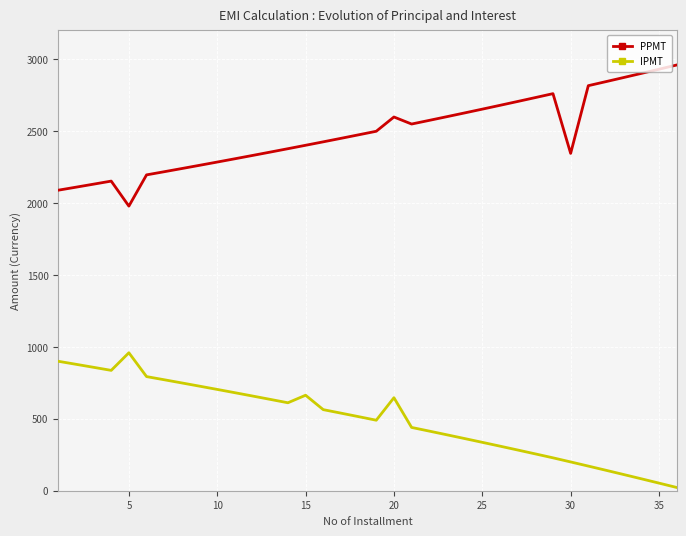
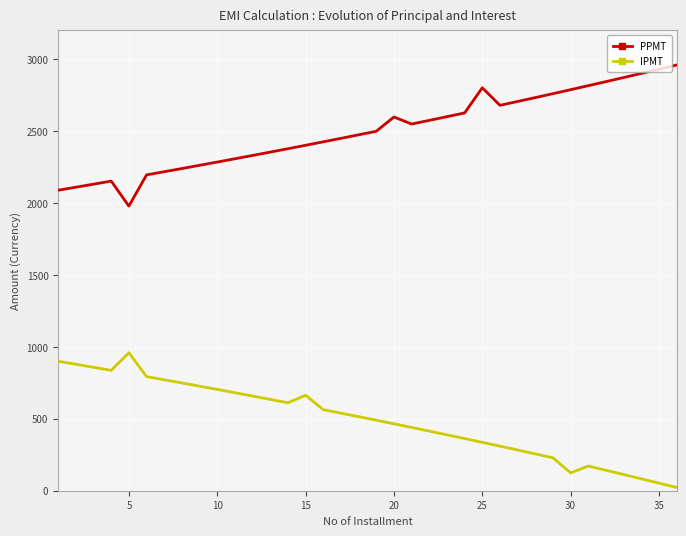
  {
    "PPMT": {
      "5": 1980,
      "10": 2290,
      "15": 2400,
      "20": 2600,
-     "25": 2650,
-     "30": 2350
+     "25": 2800,
+     "30": 2790
    },
    "IPMT": {
      "5": 960,
      "10": 700,
      "15": 660,
-     "20": 650,
+     "20": 470,
      "25": 340,
-     "30": 200,
+     "30": 120,
      "35": 50
    }
  }
